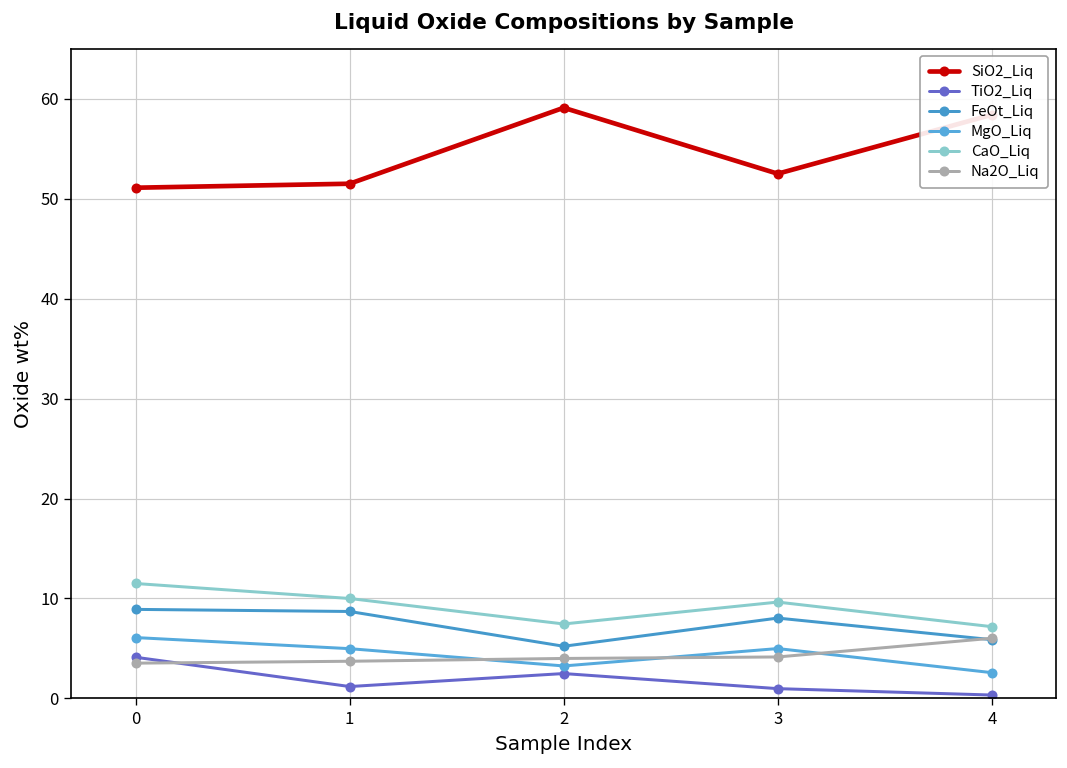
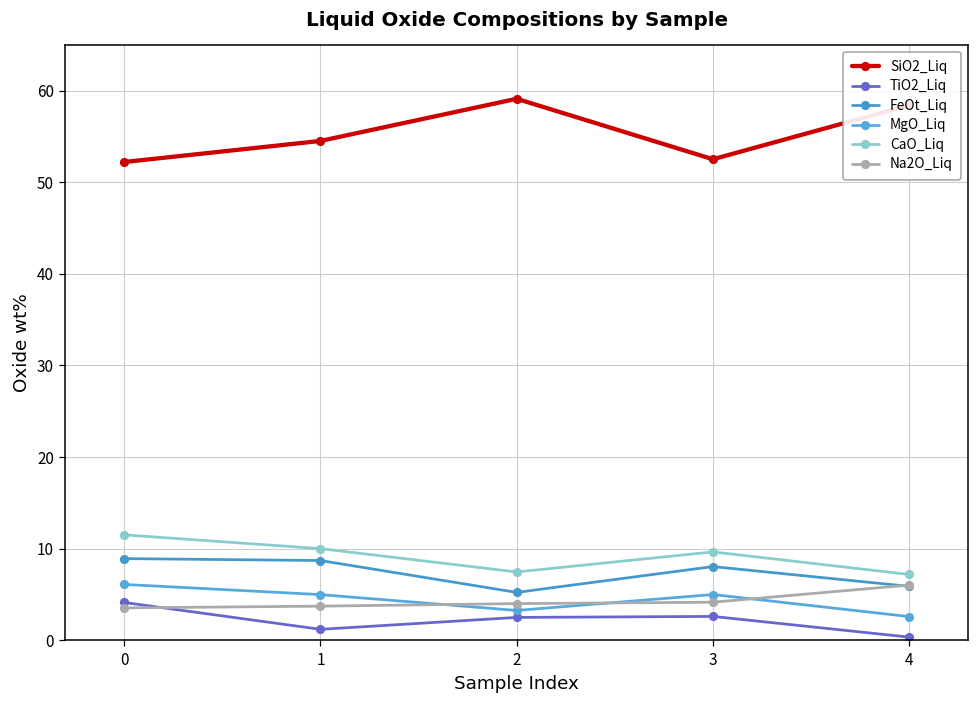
  {
    "SiO2_Liq": {
-     "0": 51,
-     "1": 52,
+     "0": 52,
+     "1": 55,
      "2": 59,
      "3": 53
    },
    "TiO2_Liq": {
      "0": 4,
      "1": 1,
      "2": 2,
-     "3": 1,
+     "3": 3,
      "4": 0
    }
  }
